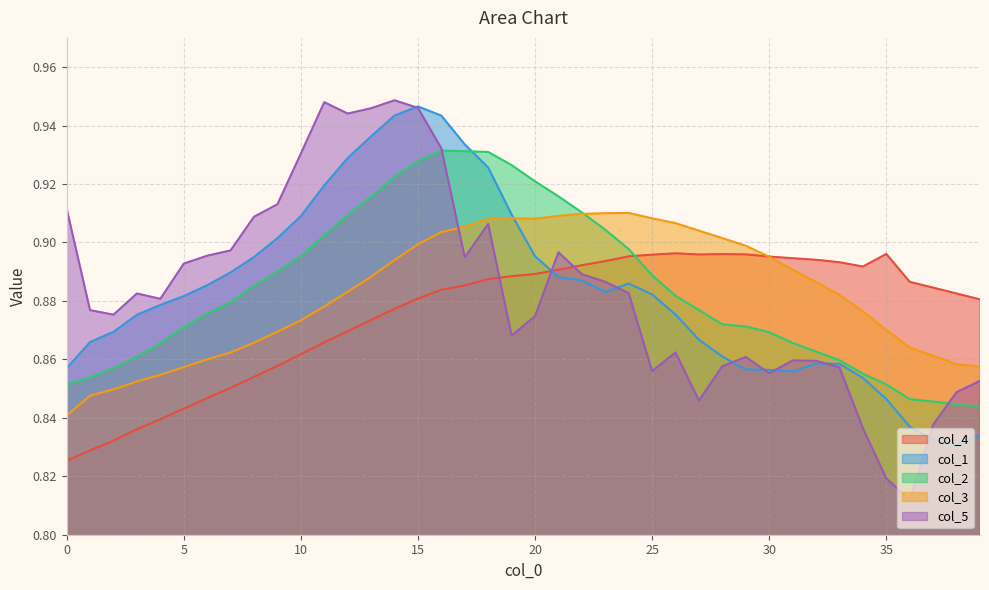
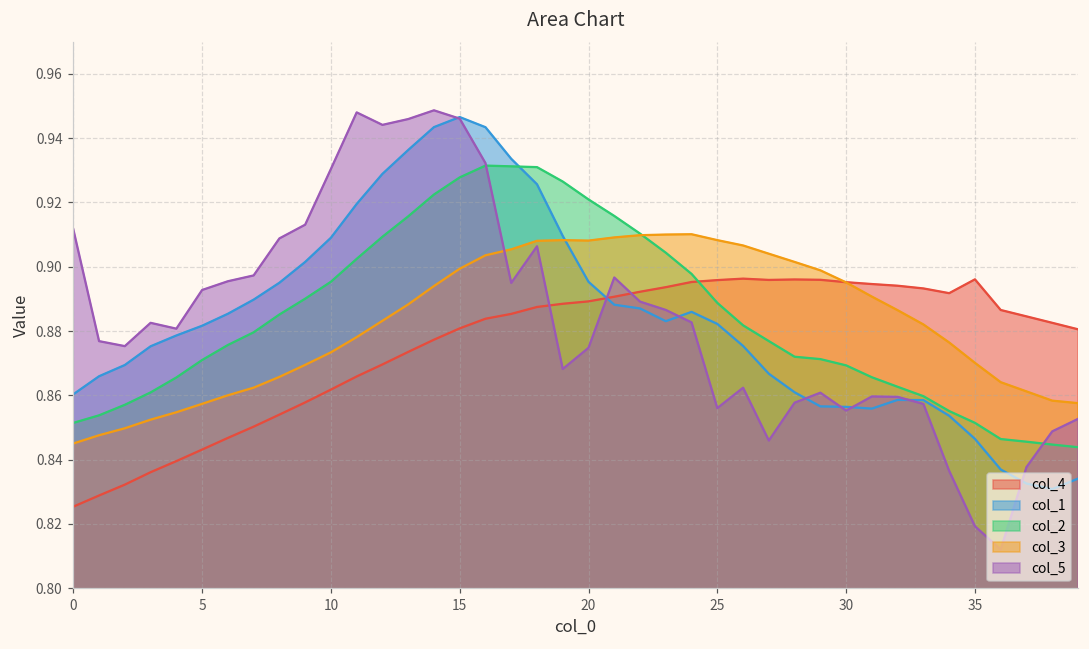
  {
    "col_4": {
      "0": 0.825,
      "5": 0.843,
      "10": 0.862,
      "15": 0.881,
      "20": 0.889,
      "25": 0.896,
      "35": 0.896
    },
    "col_1": {
-     "0": 0.857,
+     "0": 0.860,
      "5": 0.882,
      "10": 0.909,
      "20": 0.895,
      "25": 0.882,
      "30": 0.856,
      "35": 0.846
    },
    "col_2": {
      "0": 0.851,
      "5": 0.871,
      "10": 0.895,
      "15": 0.928,
      "20": 0.921,
      "25": 0.889,
      "30": 0.869,
      "35": 0.851
    },
    "col_3": {
-     "0": 0.841,
+     "0": 0.845,
      "5": 0.857,
      "10": 0.873,
      "15": 0.899,
      "20": 0.908,
      "25": 0.908,
      "35": 0.870
    },
    "col_5": {
      "0": 0.912,
      "5": 0.893,
      "10": 0.930,
      "20": 0.875,
      "25": 0.856,
      "30": 0.855,
      "35": 0.819
    }
  }
